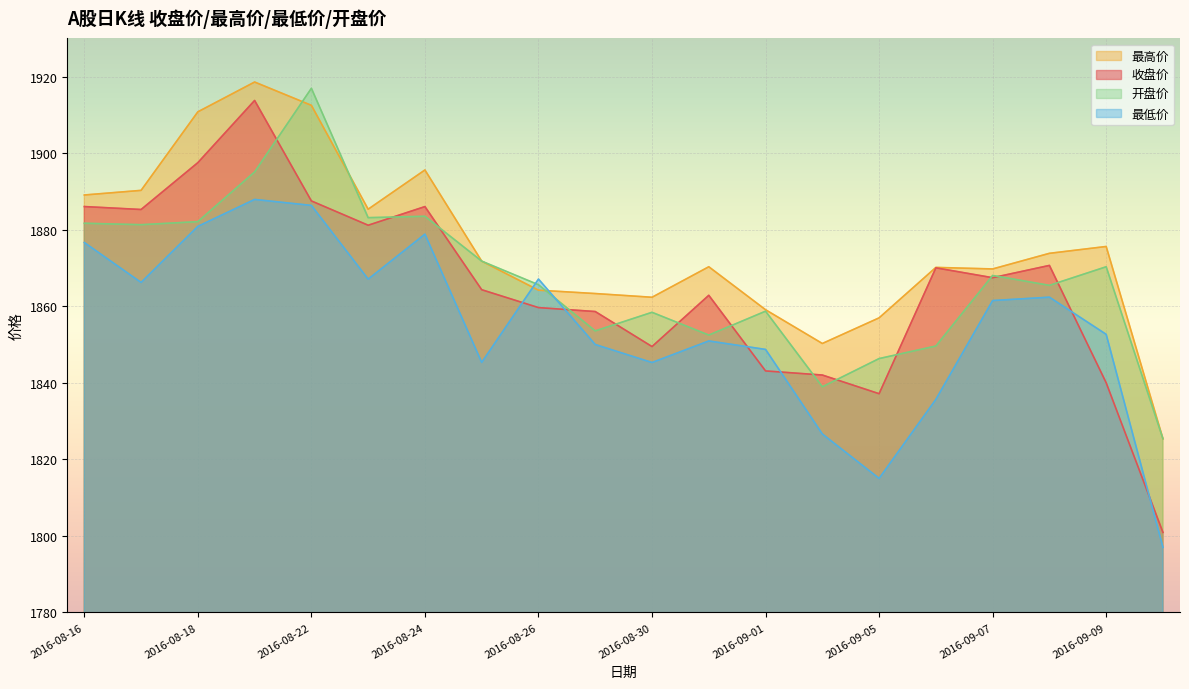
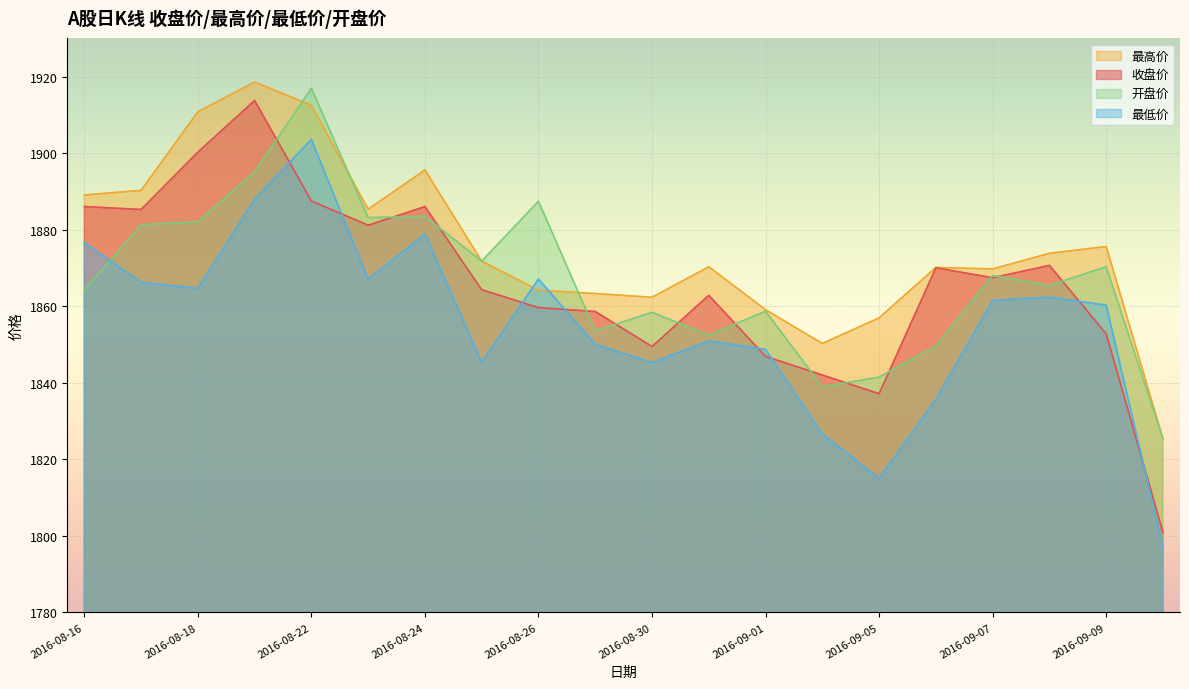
  {
    "最高价": {
      "2016-08-16": 1889,
      "2016-08-18": 1911,
      "2016-08-22": 1913,
      "2016-08-24": 1896,
      "2016-08-26": 1864,
      "2016-08-30": 1862,
      "2016-09-05": 1857,
      "2016-09-07": 1870,
      "2016-09-09": 1876
    },
    "收盘价": {
      "2016-08-16": 1886,
-     "2016-08-18": 1898,
+     "2016-08-18": 1900,
      "2016-08-22": 1888,
      "2016-08-24": 1886,
      "2016-08-26": 1860,
      "2016-08-30": 1849,
-     "2016-09-01": 1843,
+     "2016-09-01": 1847,
      "2016-09-05": 1837,
-     "2016-09-09": 1840
+     "2016-09-09": 1853
    },
    "开盘价": {
-     "2016-08-16": 1882,
+     "2016-08-16": 1864,
      "2016-08-18": 1882,
      "2016-08-22": 1917,
      "2016-08-24": 1884,
-     "2016-08-26": 1866,
+     "2016-08-26": 1887,
      "2016-08-30": 1858,
-     "2016-09-05": 1846,
+     "2016-09-05": 1841,
      "2016-09-09": 1870
    },
    "最低价": {
      "2016-08-16": 1877,
-     "2016-08-18": 1881,
-     "2016-08-22": 1886,
+     "2016-08-18": 1865,
+     "2016-08-22": 1904,
      "2016-08-24": 1879,
      "2016-08-26": 1867,
      "2016-08-30": 1845,
      "2016-09-01": 1849,
      "2016-09-05": 1815,
      "2016-09-07": 1861,
-     "2016-09-09": 1853
+     "2016-09-09": 1860
    }
  }
